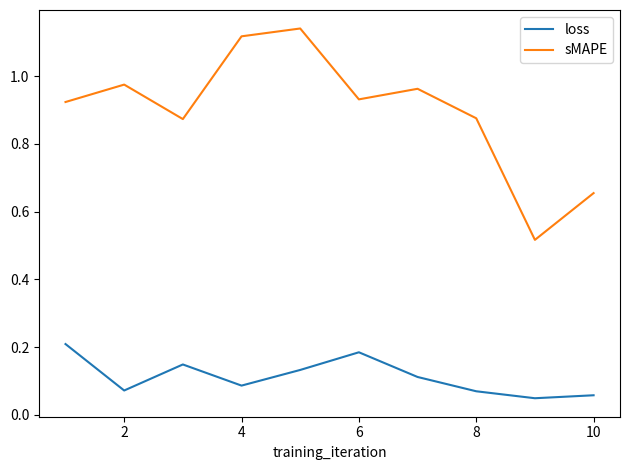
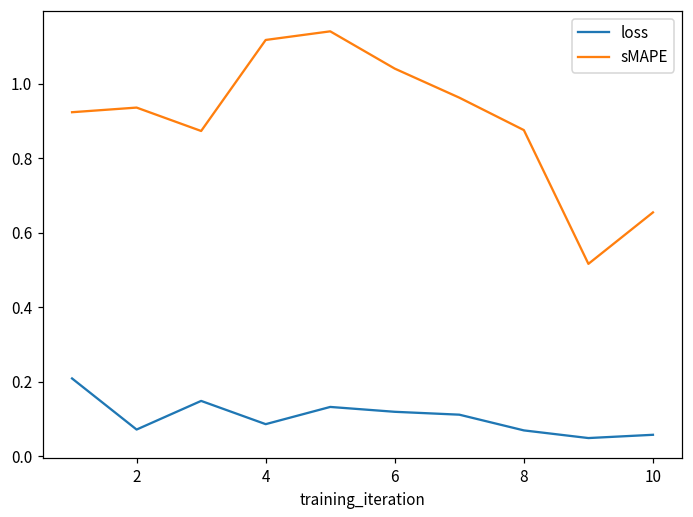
  {
    "loss": {
      "2": 0.07,
      "4": 0.09,
-     "6": 0.18,
+     "6": 0.12,
      "8": 0.07,
      "10": 0.06
    },
    "sMAPE": {
-     "2": 0.97,
+     "2": 0.94,
      "4": 1.12,
-     "6": 0.93,
+     "6": 1.04,
      "8": 0.88,
      "10": 0.65
    }
  }
